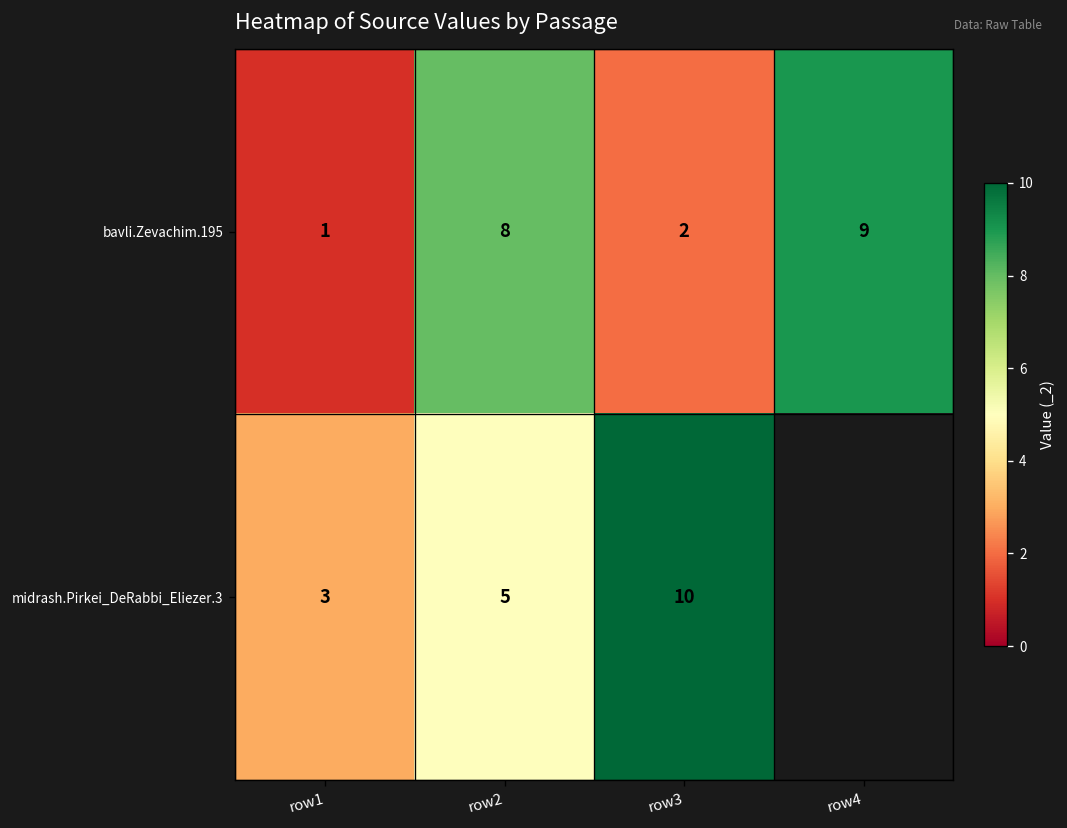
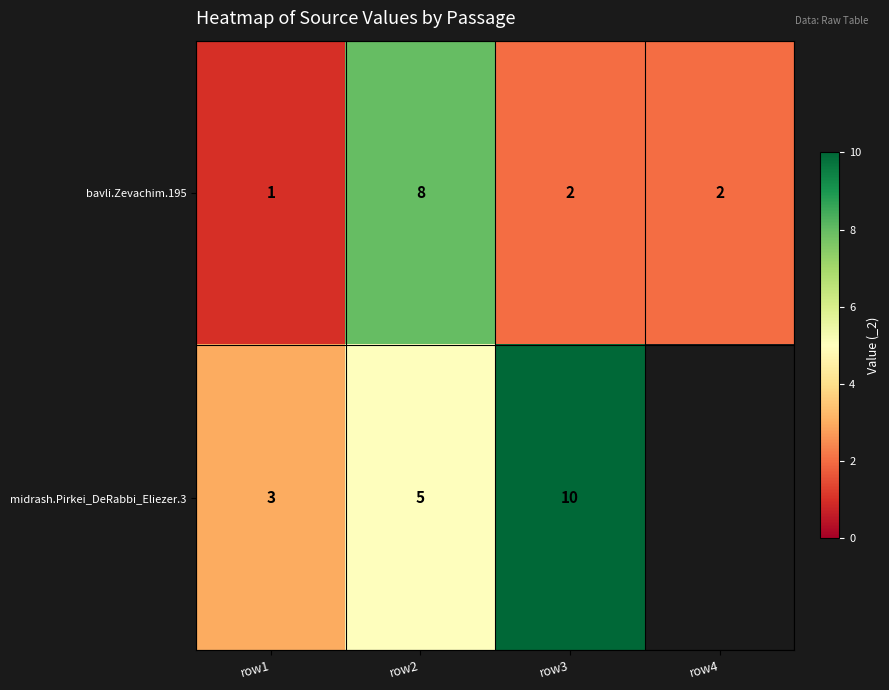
  {
    "bavli.Zevachim.195": {
      "row1": 1,
      "row2": 8,
      "row3": 2,
-     "row4": 9
+     "row4": 2
    },
    "midrash.Pirkei_DeRabbi_Eliezer.3": {
      "row1": 3,
      "row2": 5,
      "row3": 10
    }
  }
